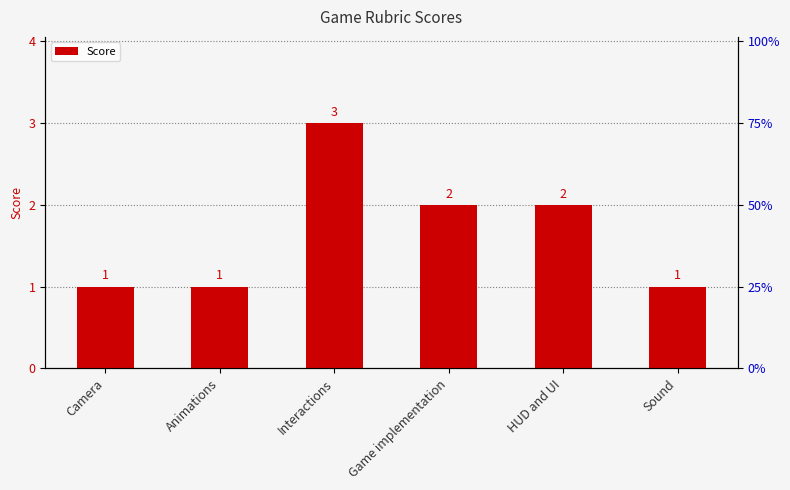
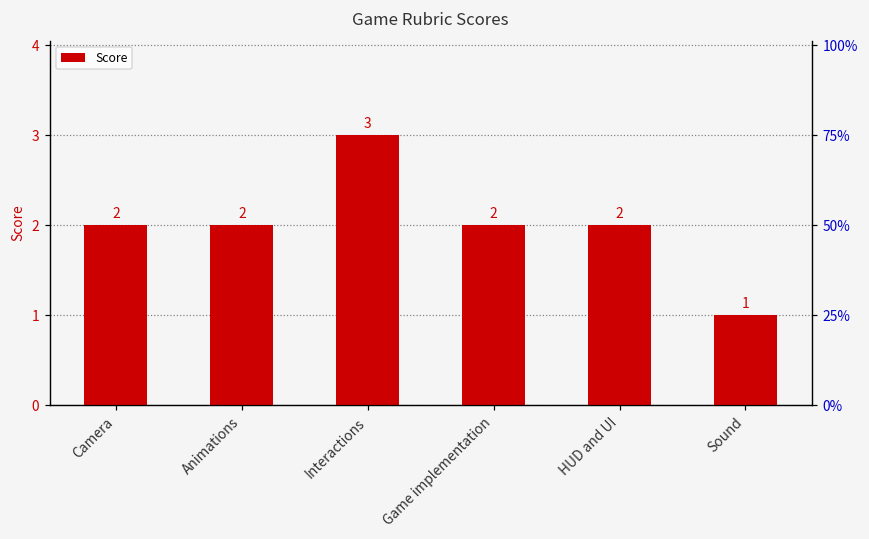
  {
-   "Camera": 1,
-   "Animations": 1,
+   "Camera": 2,
+   "Animations": 2,
    "Interactions": 3,
    "Game implementation": 2,
    "HUD and UI": 2,
    "Sound": 1
  }
